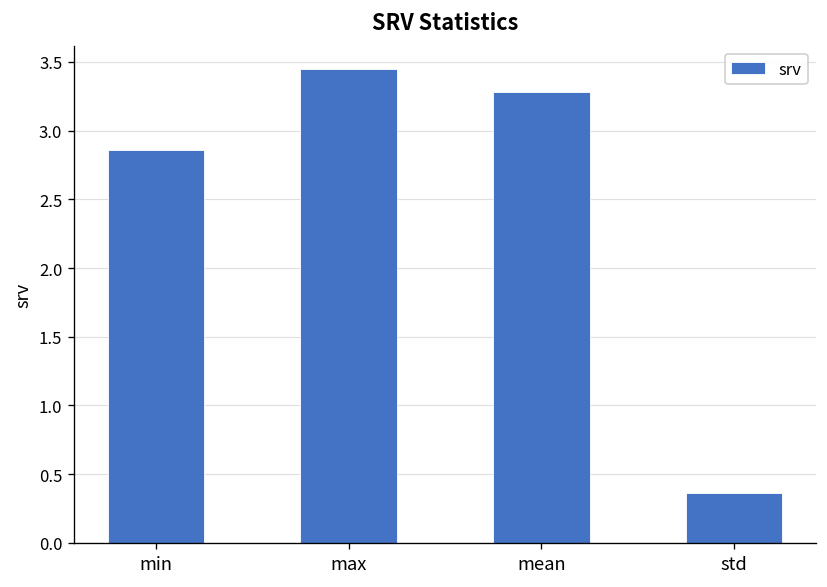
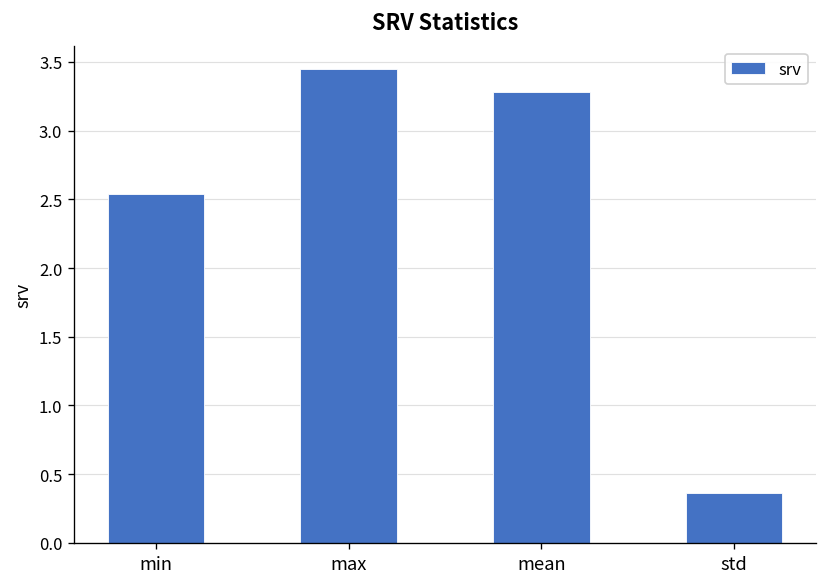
  {
-   "min": 2.86,
+   "min": 2.54,
    "max": 3.45,
    "mean": 3.28,
    "std": 0.36
  }
